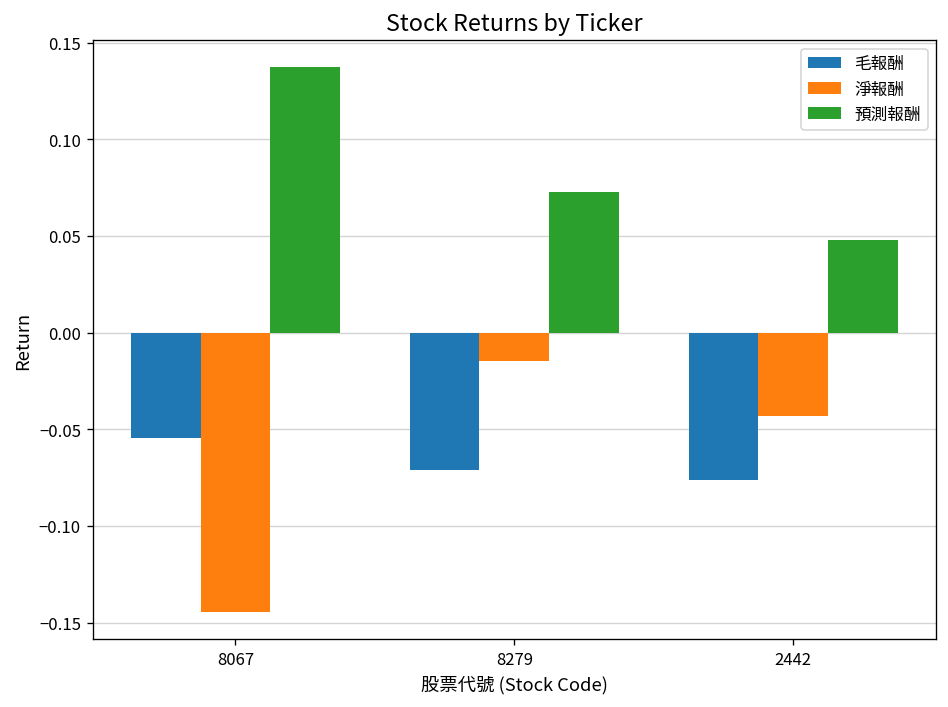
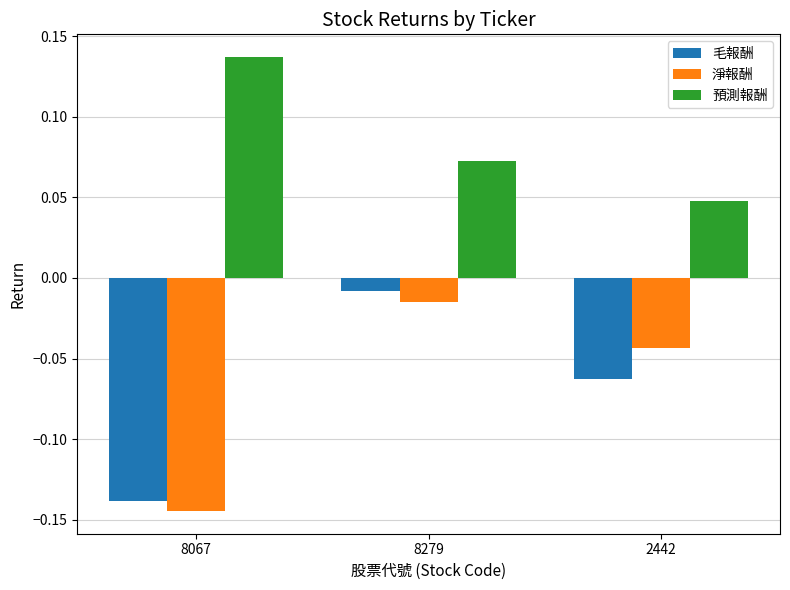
  {
    "毛報酬": {
-     "8067": -0.055,
-     "8279": -0.071,
-     "2442": -0.076
+     "8067": -0.138,
+     "8279": -0.008,
+     "2442": -0.063
    },
    "淨報酬": {
      "8067": -0.145,
      "8279": -0.015,
      "2442": -0.043
    },
    "預測報酬": {
      "8067": 0.137,
      "8279": 0.072,
      "2442": 0.048
    }
  }
